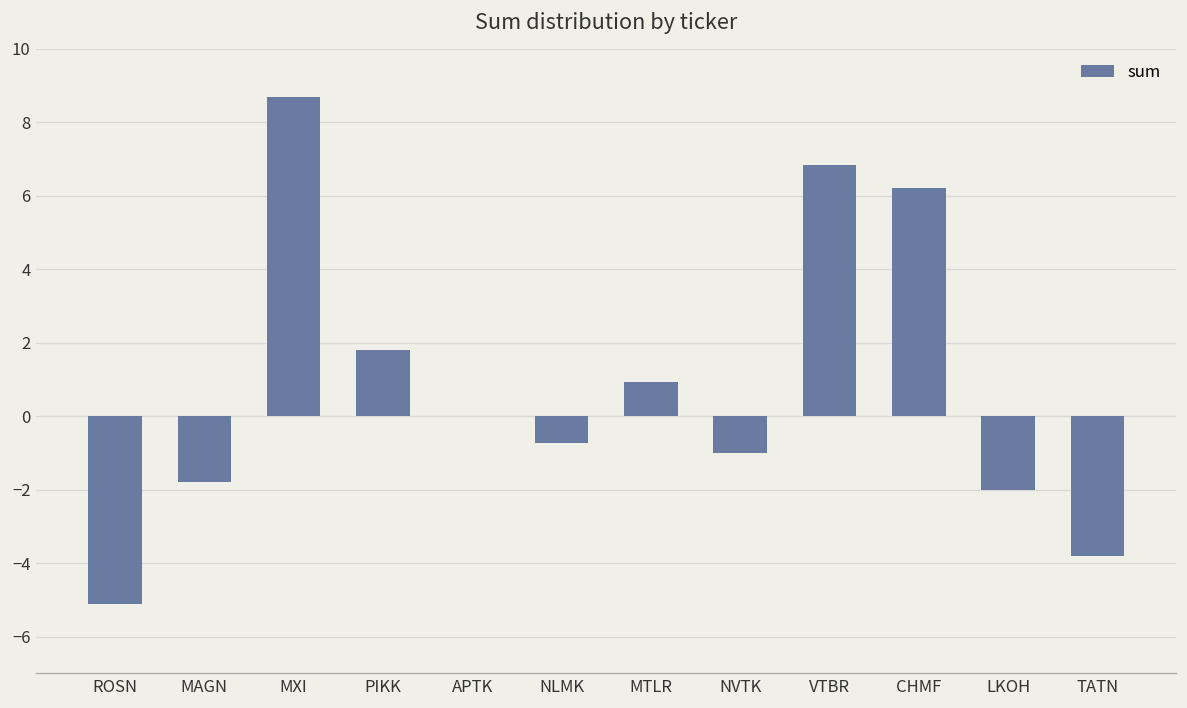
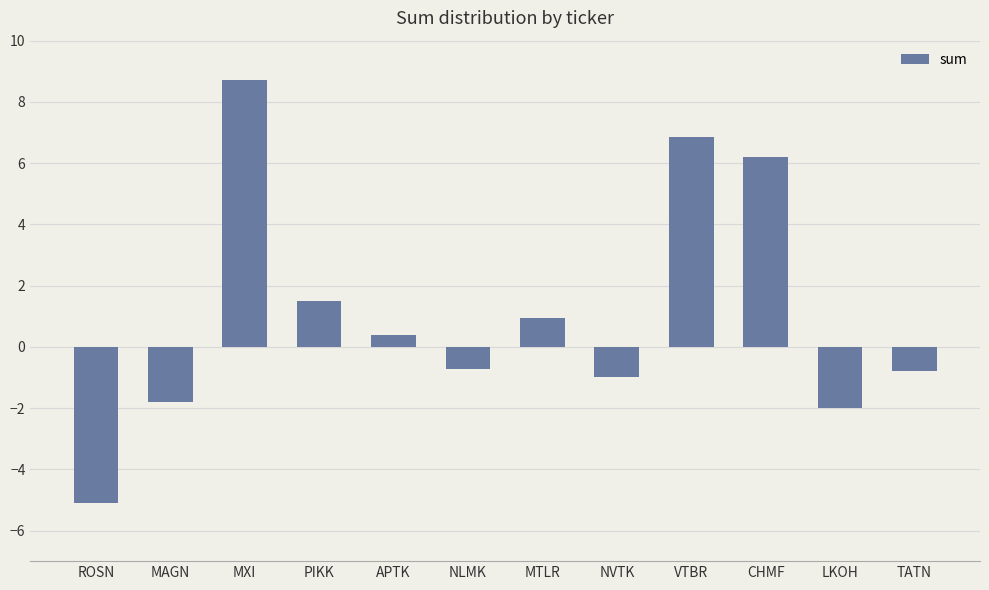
  {
    "ROSN": -5.1,
    "MAGN": -1.8,
    "MXI": 8.7,
-   "PIKK": 1.8,
-   "APTK": 0.0,
+   "PIKK": 1.5,
+   "APTK": 0.4,
    "NLMK": -0.7,
    "MTLR": 0.9,
    "NVTK": -1.0,
    "VTBR": 6.9,
    "CHMF": 6.2,
    "LKOH": -2.0,
-   "TATN": -3.8
+   "TATN": -0.8
  }
